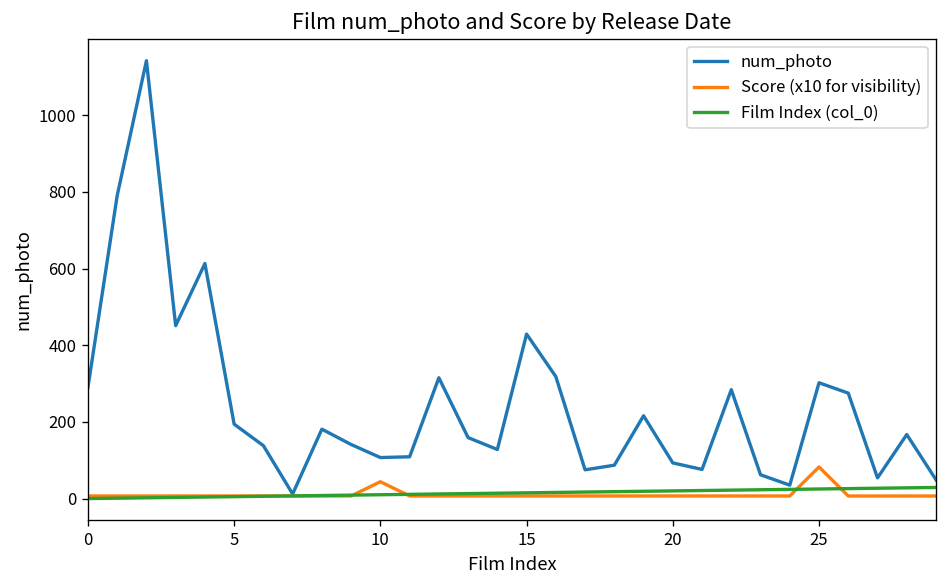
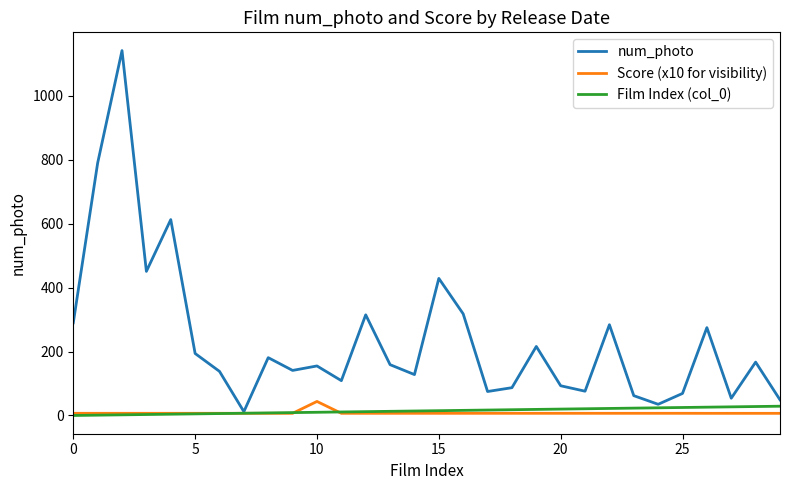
  {
    "num_photo": {
      "0": 290,
      "5": 190,
-     "10": 110,
+     "10": 160,
      "15": 430,
      "20": 90,
-     "25": 300
+     "25": 70
    },
    "Score (x10 for visibility)": {
      "10": 40,
      "15": 10,
      "20": 10,
-     "25": 80
+     "25": 10
    },
    "Film Index (col_0)": {
      "10": 10,
      "15": 20,
      "20": 20,
      "25": 30
    }
  }
